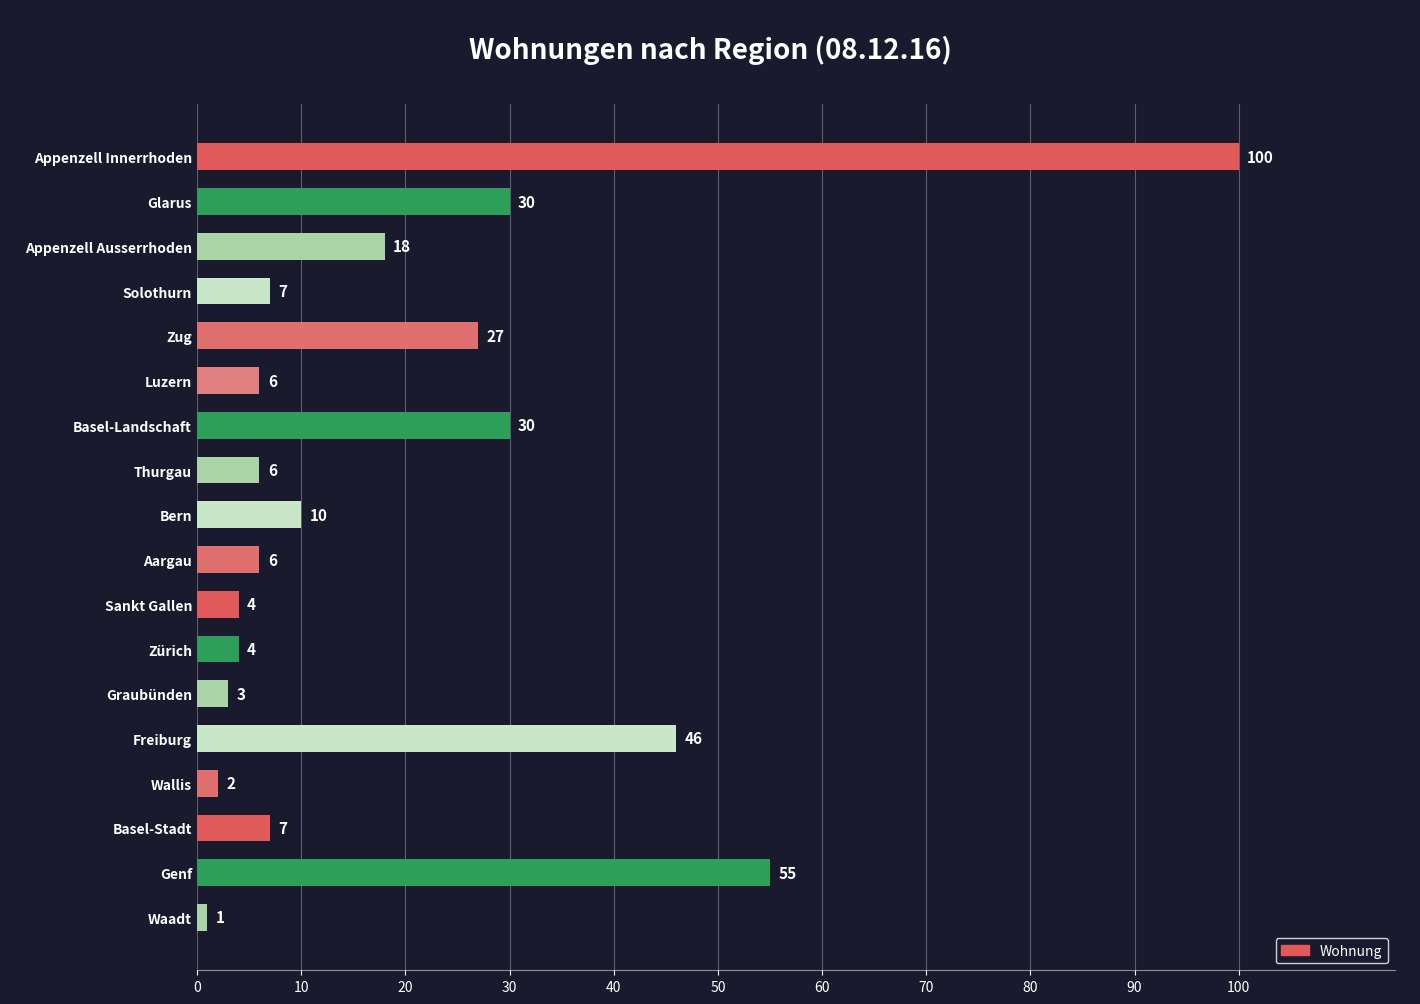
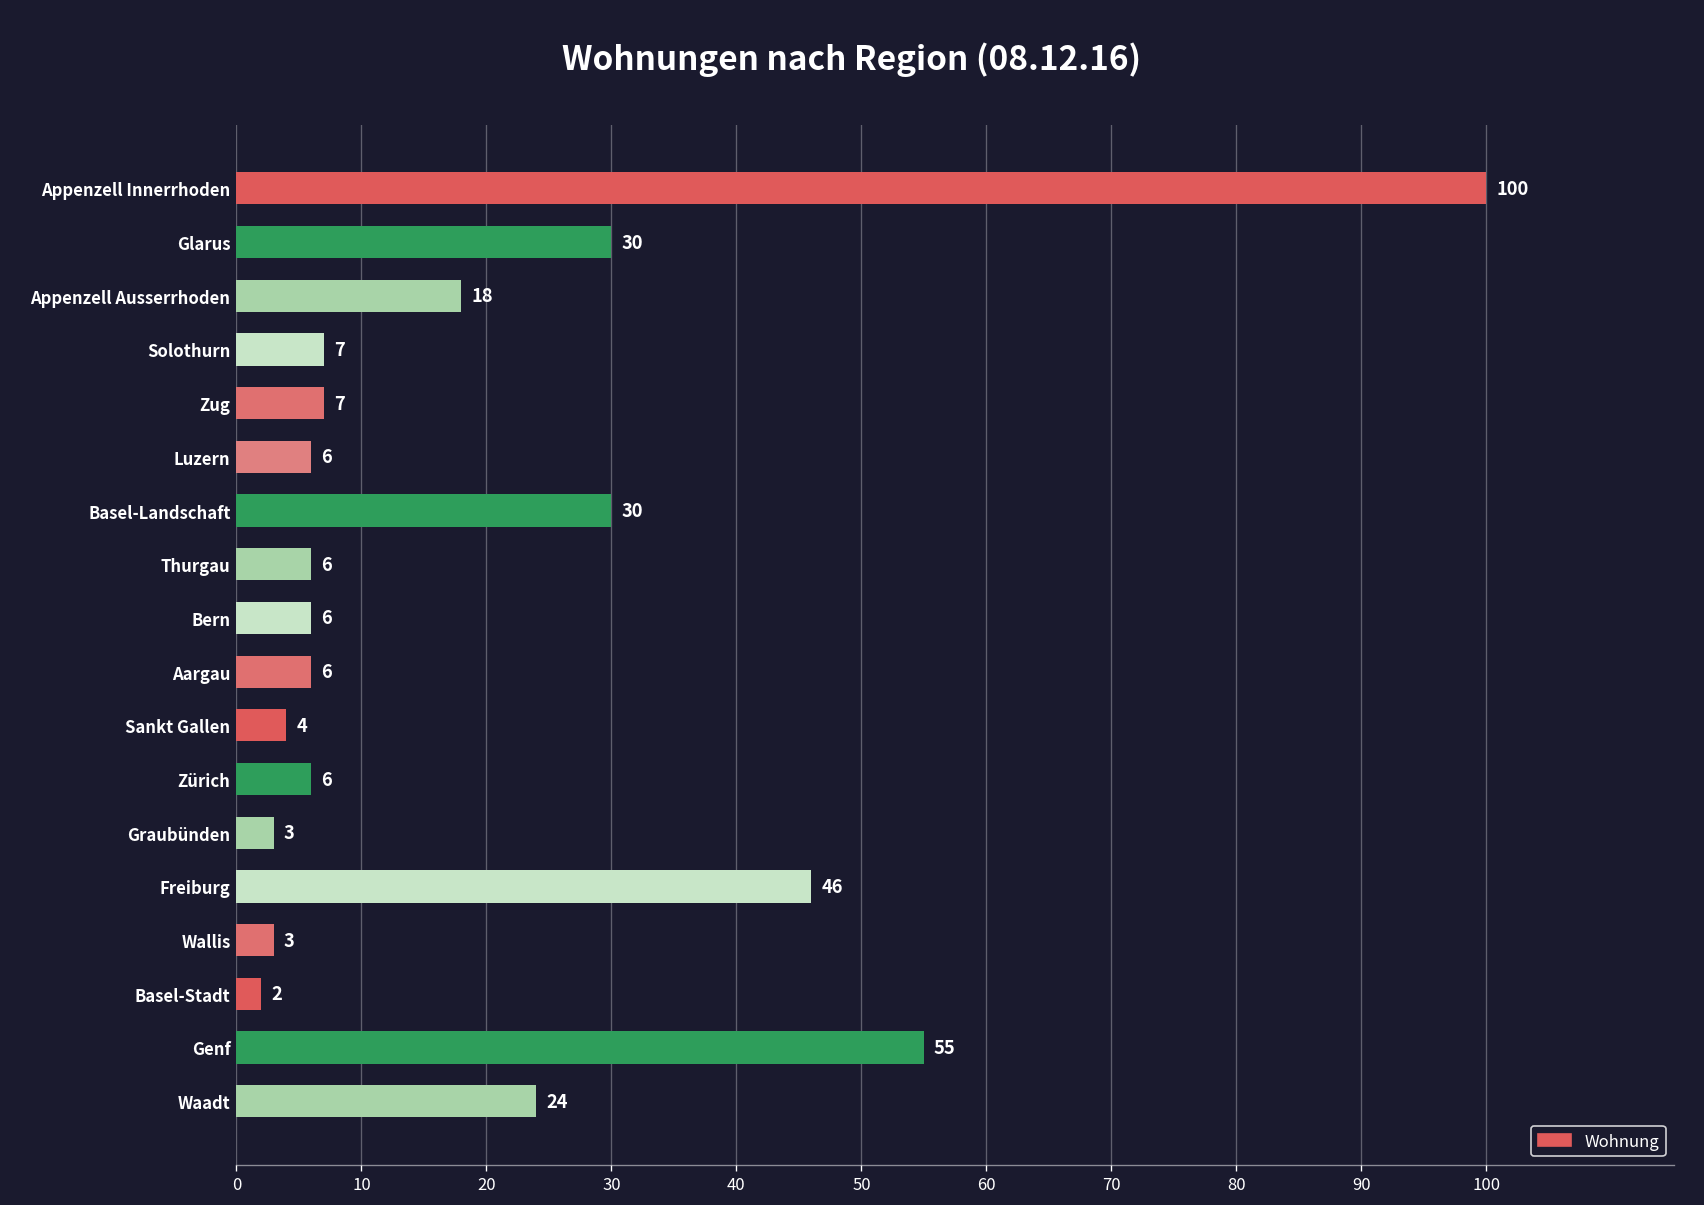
  {
    "Appenzell Innerrhoden": 100,
    "Glarus": 30,
    "Appenzell Ausserrhoden": 18,
    "Solothurn": 7,
-   "Zug": 27,
+   "Zug": 7,
    "Luzern": 6,
    "Basel-Landschaft": 30,
    "Thurgau": 6,
-   "Bern": 10,
+   "Bern": 6,
    "Aargau": 6,
    "Sankt Gallen": 4,
-   "Zürich": 4,
+   "Zürich": 6,
    "Graubünden": 3,
    "Freiburg": 46,
-   "Wallis": 2,
-   "Basel-Stadt": 7,
+   "Wallis": 3,
+   "Basel-Stadt": 2,
    "Genf": 55,
-   "Waadt": 1
+   "Waadt": 24
  }
